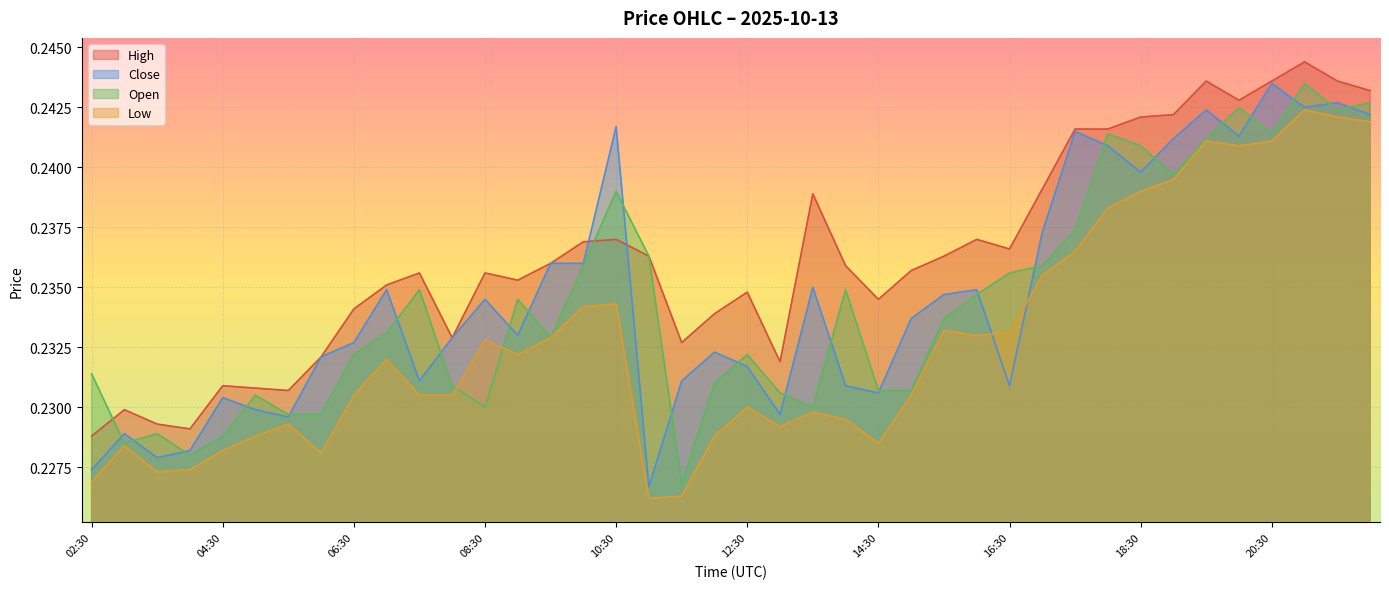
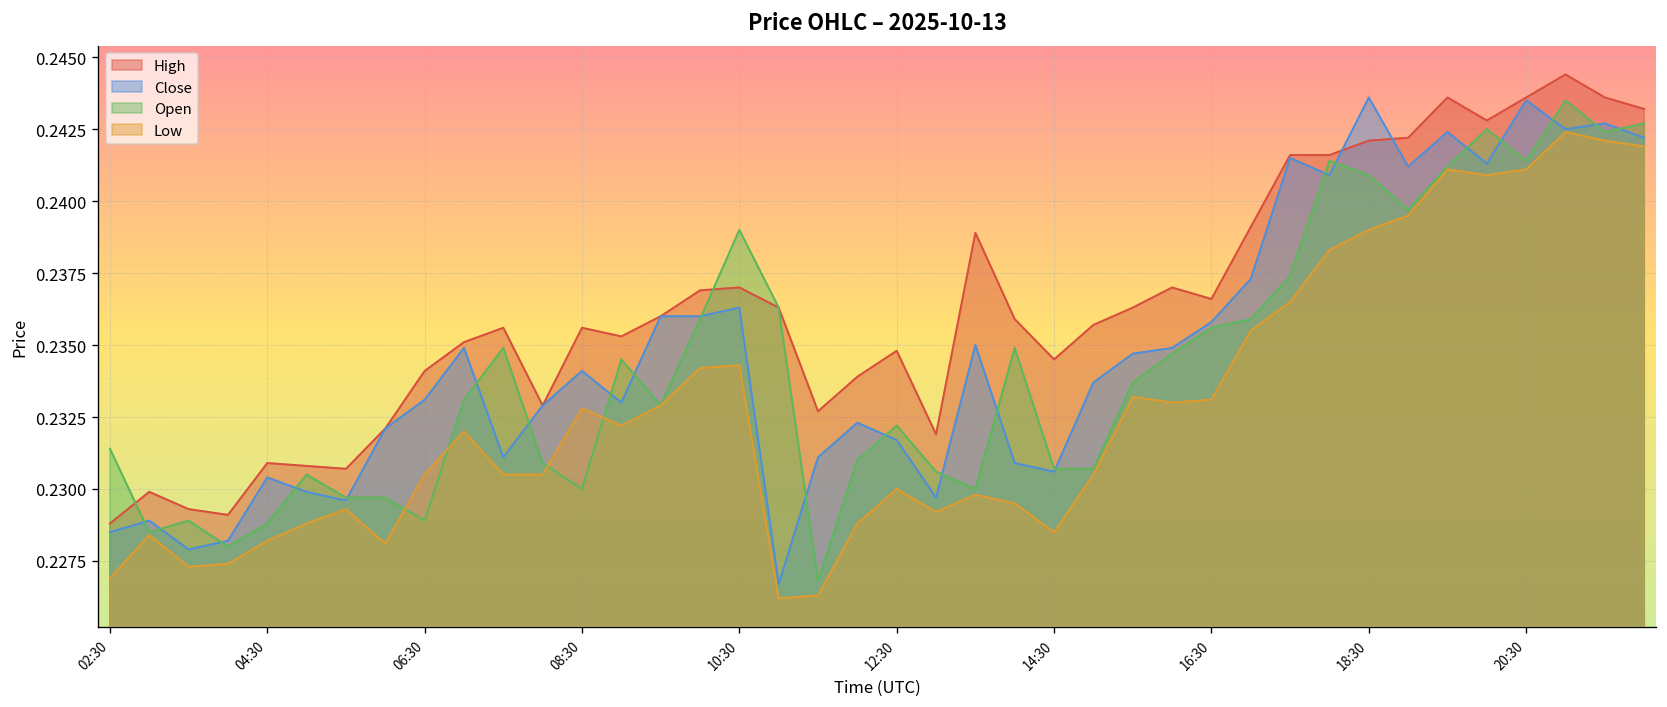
  {
    "Close": {
-     "02:30": 0.2274,
+     "02:30": 0.2285,
      "04:30": 0.2304,
-     "06:30": 0.2327,
-     "08:30": 0.2345,
-     "10:30": 0.2417,
+     "06:30": 0.2331,
+     "08:30": 0.2341,
+     "10:30": 0.2363,
      "12:30": 0.2317,
-     "16:30": 0.2309,
-     "18:30": 0.2398
+     "16:30": 0.2358,
+     "18:30": 0.2436
    },
    "Open": {
      "02:30": 0.2314,
      "04:30": 0.2288,
-     "06:30": 0.2322,
+     "06:30": 0.2289,
      "08:30": 0.2300,
      "10:30": 0.2390,
      "12:30": 0.2322,
      "16:30": 0.2356,
      "18:30": 0.2409,
      "20:30": 0.2414
    }
  }
